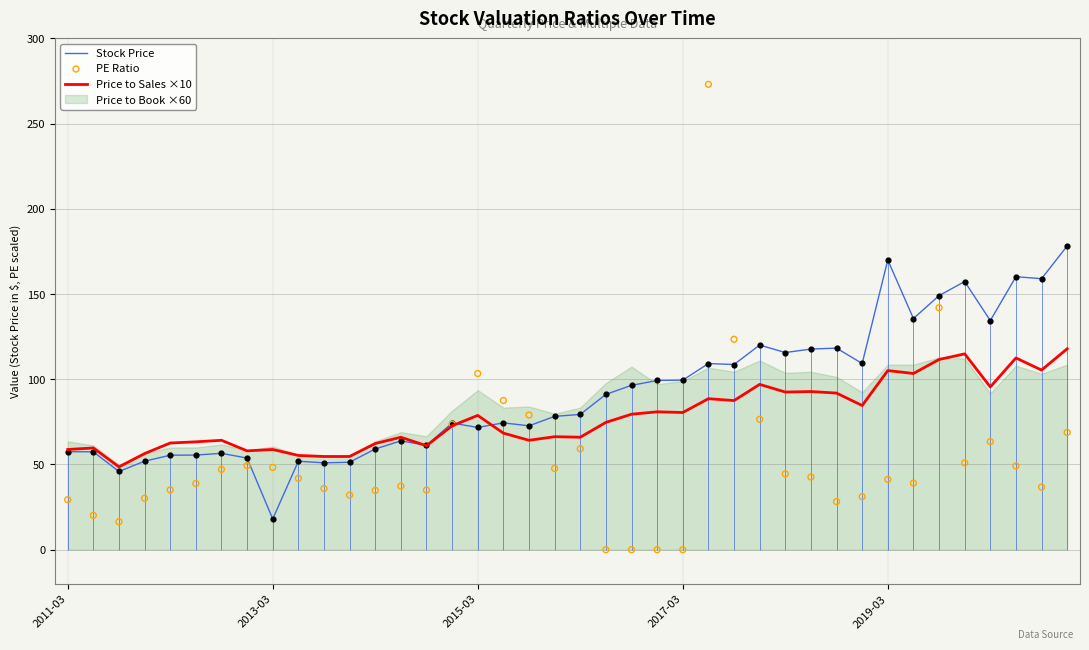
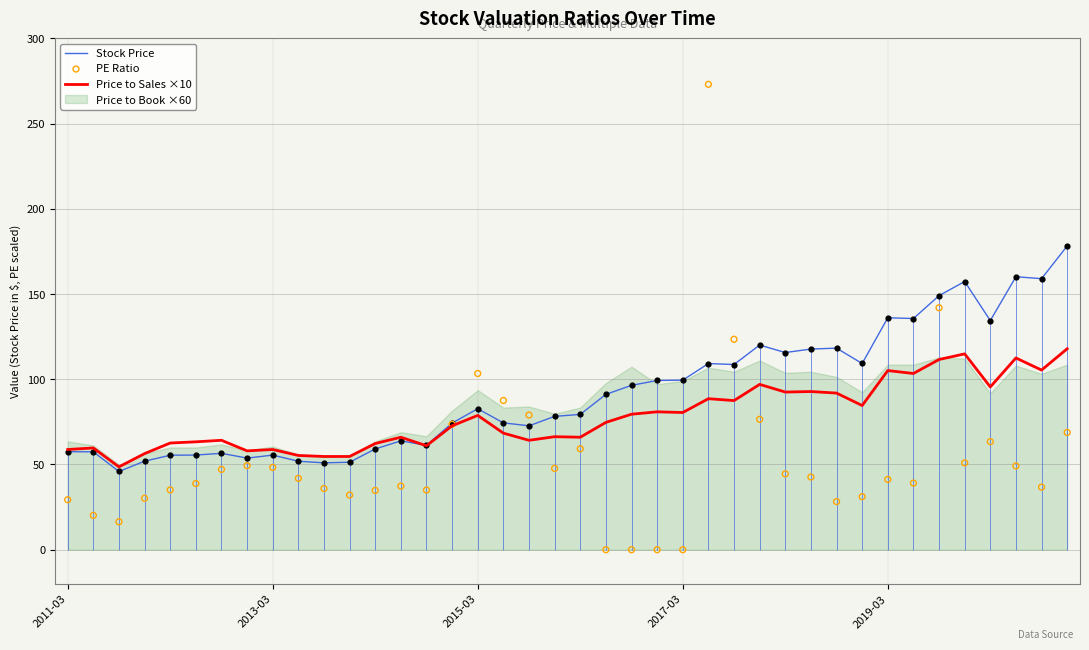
  {
    "Stock Price": {
-     "2013-03": 18,
-     "2015-03": 72,
-     "2019-03": 170
+     "2013-03": 56,
+     "2015-03": 83,
+     "2019-03": 136
    },
    "Price to Sales ×10": {
      "2013-03": 59,
      "2015-03": 79,
      "2017-03": 81,
      "2019-03": 105
    },
    "Price to Book ×60": {
      "2011-03": 64,
      "2013-03": 61,
      "2015-03": 94,
      "2019-03": 109
    }
  }
